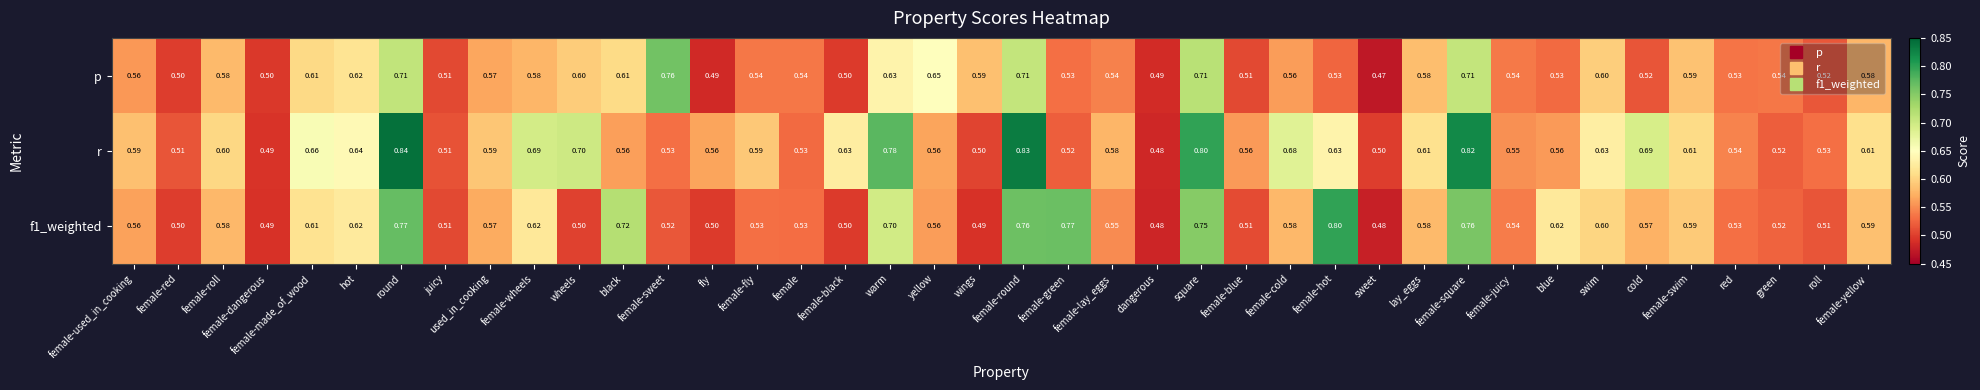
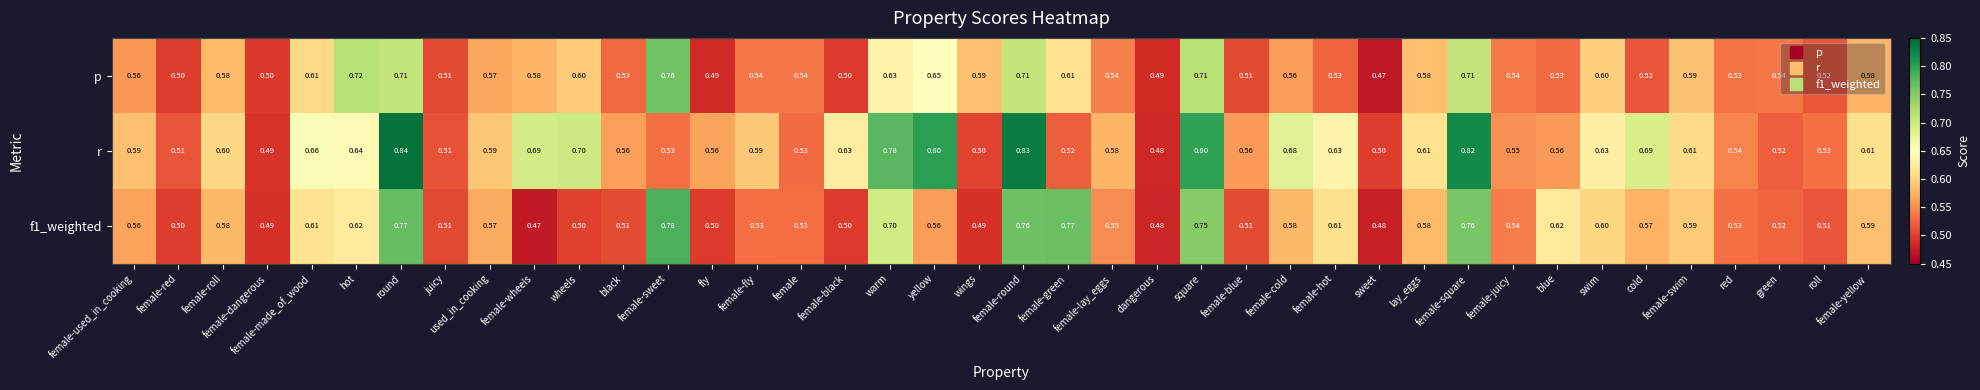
  {
    "p": {
      "female-used_in_cooking": 0.56,
      "female-red": 0.50,
      "female-roll": 0.58,
      "female-dangerous": 0.50,
      "female-made_of_wood": 0.61,
-     "hot": 0.62,
+     "hot": 0.72,
      "round": 0.71,
      "juicy": 0.51,
      "used_in_cooking": 0.57,
      "female-wheels": 0.58,
      "wheels": 0.60,
-     "black": 0.61,
+     "black": 0.53,
      "female-sweet": 0.76,
      "fly": 0.49,
      "female-fly": 0.54,
      "female": 0.54,
      "female-black": 0.50,
      "warm": 0.63,
      "yellow": 0.65,
      "wings": 0.59,
      "female-round": 0.71,
-     "female-green": 0.53,
+     "female-green": 0.61,
      "female-lay_eggs": 0.54,
      "dangerous": 0.49,
      "square": 0.71,
      "female-blue": 0.51,
      "female-cold": 0.56,
      "female-hot": 0.53,
      "sweet": 0.47,
      "lay_eggs": 0.58,
      "female-square": 0.71,
      "female-juicy": 0.54,
      "blue": 0.53,
      "swim": 0.60,
      "cold": 0.52,
      "female-swim": 0.59,
      "red": 0.53
    },
    "r": {
      "female-used_in_cooking": 0.59,
      "female-red": 0.51,
      "female-roll": 0.60,
      "female-dangerous": 0.49,
      "female-made_of_wood": 0.66,
      "hot": 0.64,
      "round": 0.84,
      "juicy": 0.51,
      "used_in_cooking": 0.59,
      "female-wheels": 0.69,
      "wheels": 0.70,
      "black": 0.56,
      "female-sweet": 0.53,
      "fly": 0.56,
      "female-fly": 0.59,
      "female": 0.53,
      "female-black": 0.63,
      "warm": 0.78,
-     "yellow": 0.56,
+     "yellow": 0.80,
      "wings": 0.50,
      "female-round": 0.83,
      "female-green": 0.52,
      "female-lay_eggs": 0.58,
      "dangerous": 0.48,
      "square": 0.80,
      "female-blue": 0.56,
      "female-cold": 0.68,
      "female-hot": 0.63,
      "sweet": 0.50,
      "lay_eggs": 0.61,
      "female-square": 0.82,
      "female-juicy": 0.55,
      "blue": 0.56,
      "swim": 0.63,
      "cold": 0.69,
      "female-swim": 0.61,
      "red": 0.54,
      "green": 0.52,
      "roll": 0.53,
      "female-yellow": 0.61
    },
    "f1_weighted": {
      "female-used_in_cooking": 0.56,
      "female-red": 0.50,
      "female-roll": 0.58,
      "female-dangerous": 0.49,
      "female-made_of_wood": 0.61,
      "hot": 0.62,
      "round": 0.77,
      "juicy": 0.51,
      "used_in_cooking": 0.57,
-     "female-wheels": 0.62,
+     "female-wheels": 0.47,
      "wheels": 0.50,
-     "black": 0.72,
-     "female-sweet": 0.52,
+     "black": 0.51,
+     "female-sweet": 0.78,
      "fly": 0.50,
      "female-fly": 0.53,
      "female": 0.53,
      "female-black": 0.50,
      "warm": 0.70,
      "yellow": 0.56,
      "wings": 0.49,
      "female-round": 0.76,
      "female-green": 0.77,
      "female-lay_eggs": 0.55,
      "dangerous": 0.48,
      "square": 0.75,
      "female-blue": 0.51,
      "female-cold": 0.58,
-     "female-hot": 0.80,
+     "female-hot": 0.61,
      "sweet": 0.48,
      "lay_eggs": 0.58,
      "female-square": 0.76,
      "female-juicy": 0.54,
      "blue": 0.62,
      "swim": 0.60,
      "cold": 0.57,
      "female-swim": 0.59,
      "red": 0.53,
      "green": 0.52,
      "roll": 0.51,
      "female-yellow": 0.59
    }
  }
